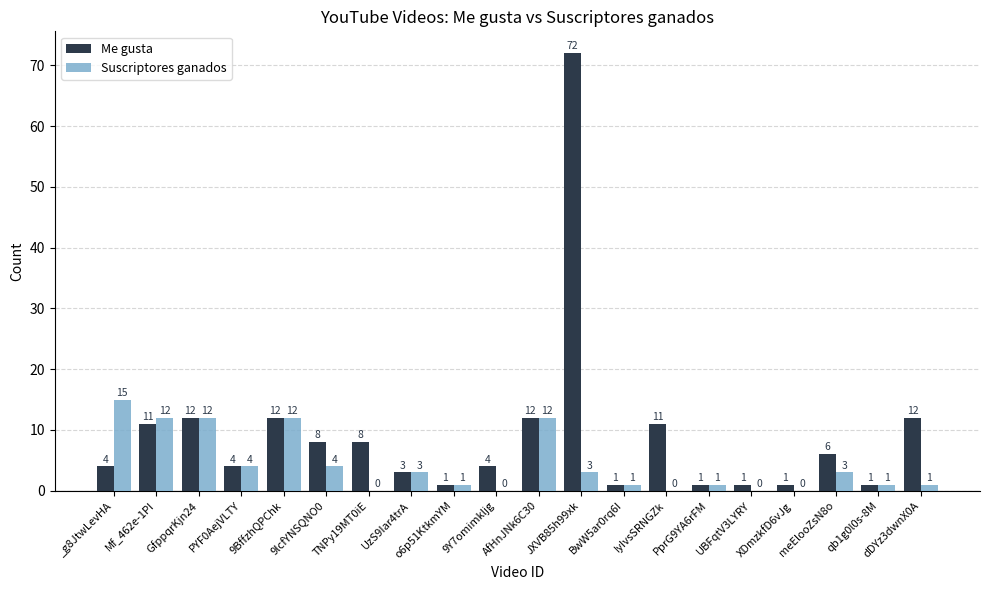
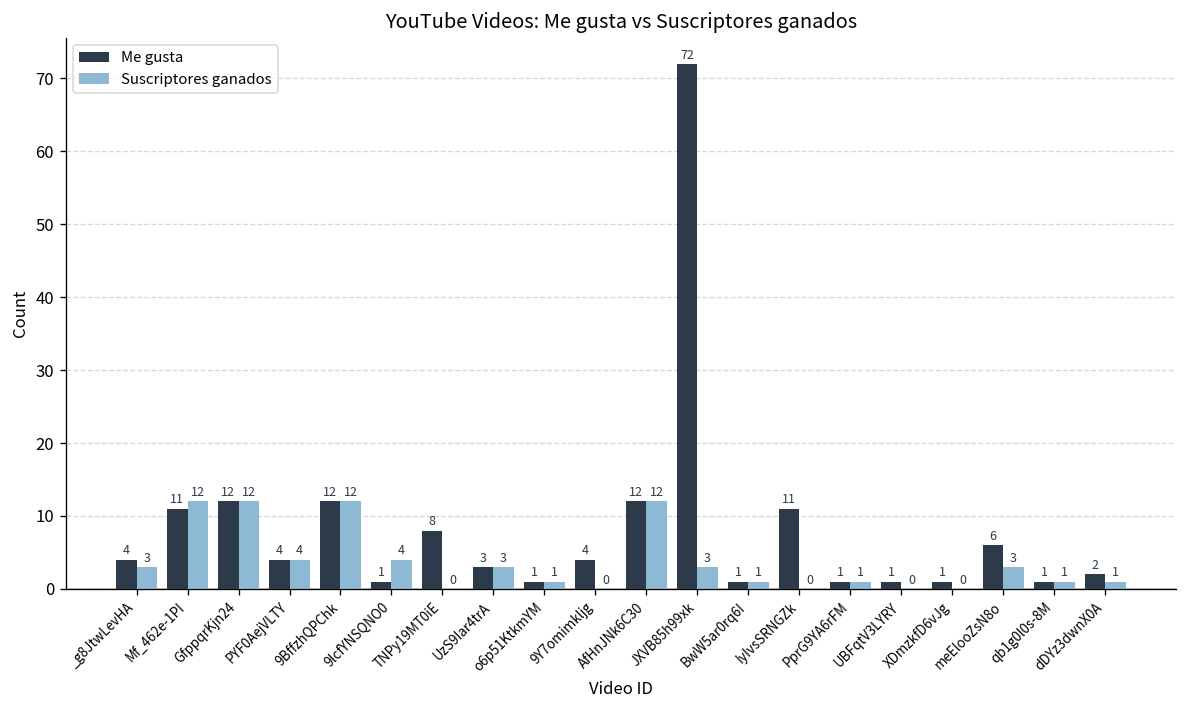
  {
    "Me gusta": {
      "_g8JtwLevHA": 4,
      "Mf_462e-1PI": 11,
      "GfppqrKjn24": 12,
      "PYF0AejVLTY": 4,
      "9BffzhQPChk": 12,
-     "9lcfYNSQNO0": 8,
+     "9lcfYNSQNO0": 1,
      "TNPy19MT0iE": 8,
      "UzS9Iar4trA": 3,
      "o6p51KtkmYM": 1,
      "9Y7omimkljg": 4,
      "AfHnJNk6C30": 12,
      "JXVB85h99xk": 72,
      "BwW5ar0rq6I": 1,
      "IyIvsSRNGZk": 11,
      "PprG9YA6rFM": 1,
      "UBFqtV3LYRY": 1,
      "XDmzkfD6vJg": 1,
      "meElooZsN8o": 6,
      "qb1g0l0s-8M": 1,
-     "dDYz3dwnX0A": 12
+     "dDYz3dwnX0A": 2
    },
    "Suscriptores ganados": {
-     "_g8JtwLevHA": 15,
+     "_g8JtwLevHA": 3,
      "Mf_462e-1PI": 12,
      "GfppqrKjn24": 12,
      "PYF0AejVLTY": 4,
      "9BffzhQPChk": 12,
      "9lcfYNSQNO0": 4,
      "TNPy19MT0iE": 0,
      "UzS9Iar4trA": 3,
      "o6p51KtkmYM": 1,
      "9Y7omimkljg": 0,
      "AfHnJNk6C30": 12,
      "JXVB85h99xk": 3,
      "BwW5ar0rq6I": 1,
      "IyIvsSRNGZk": 0,
      "PprG9YA6rFM": 1,
      "UBFqtV3LYRY": 0,
      "XDmzkfD6vJg": 0,
      "meElooZsN8o": 3,
      "qb1g0l0s-8M": 1,
      "dDYz3dwnX0A": 1
    }
  }
